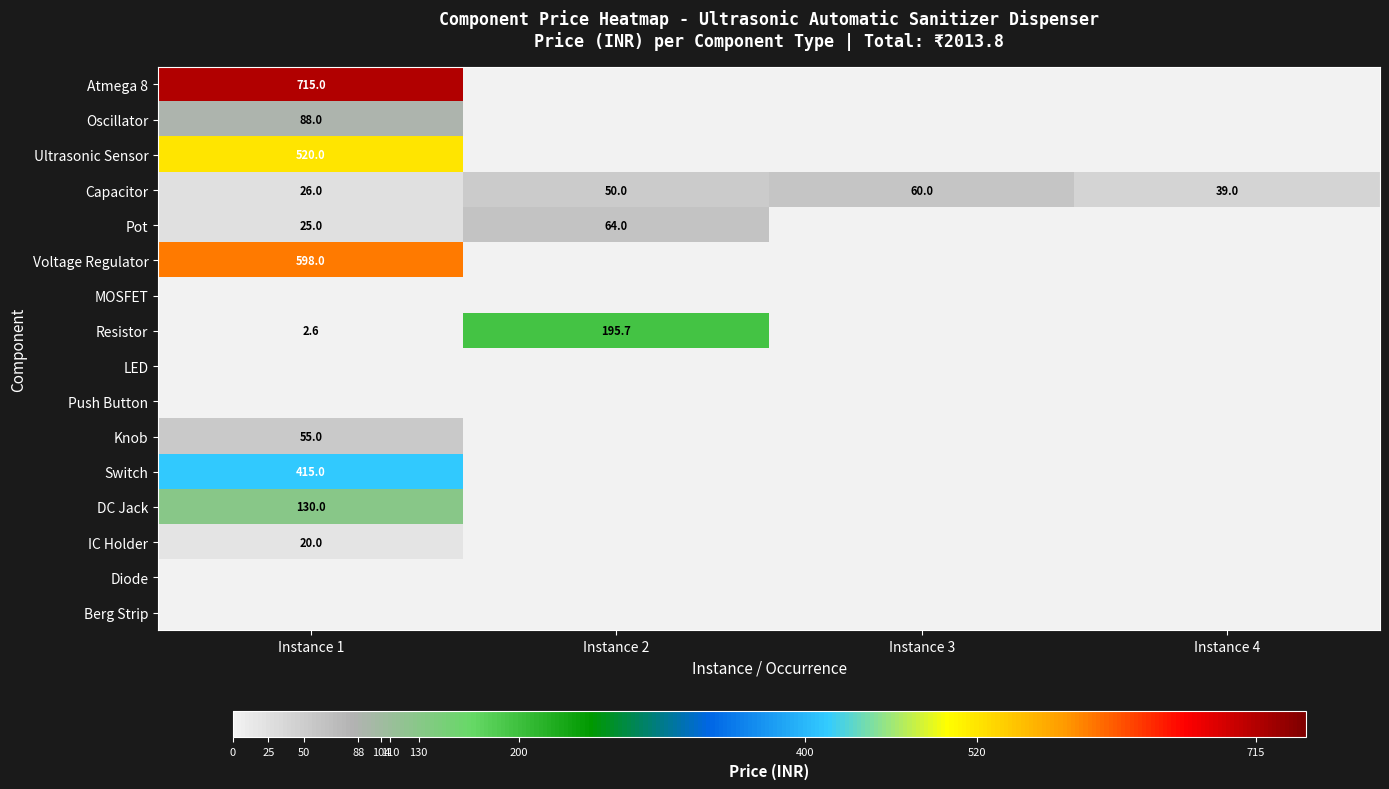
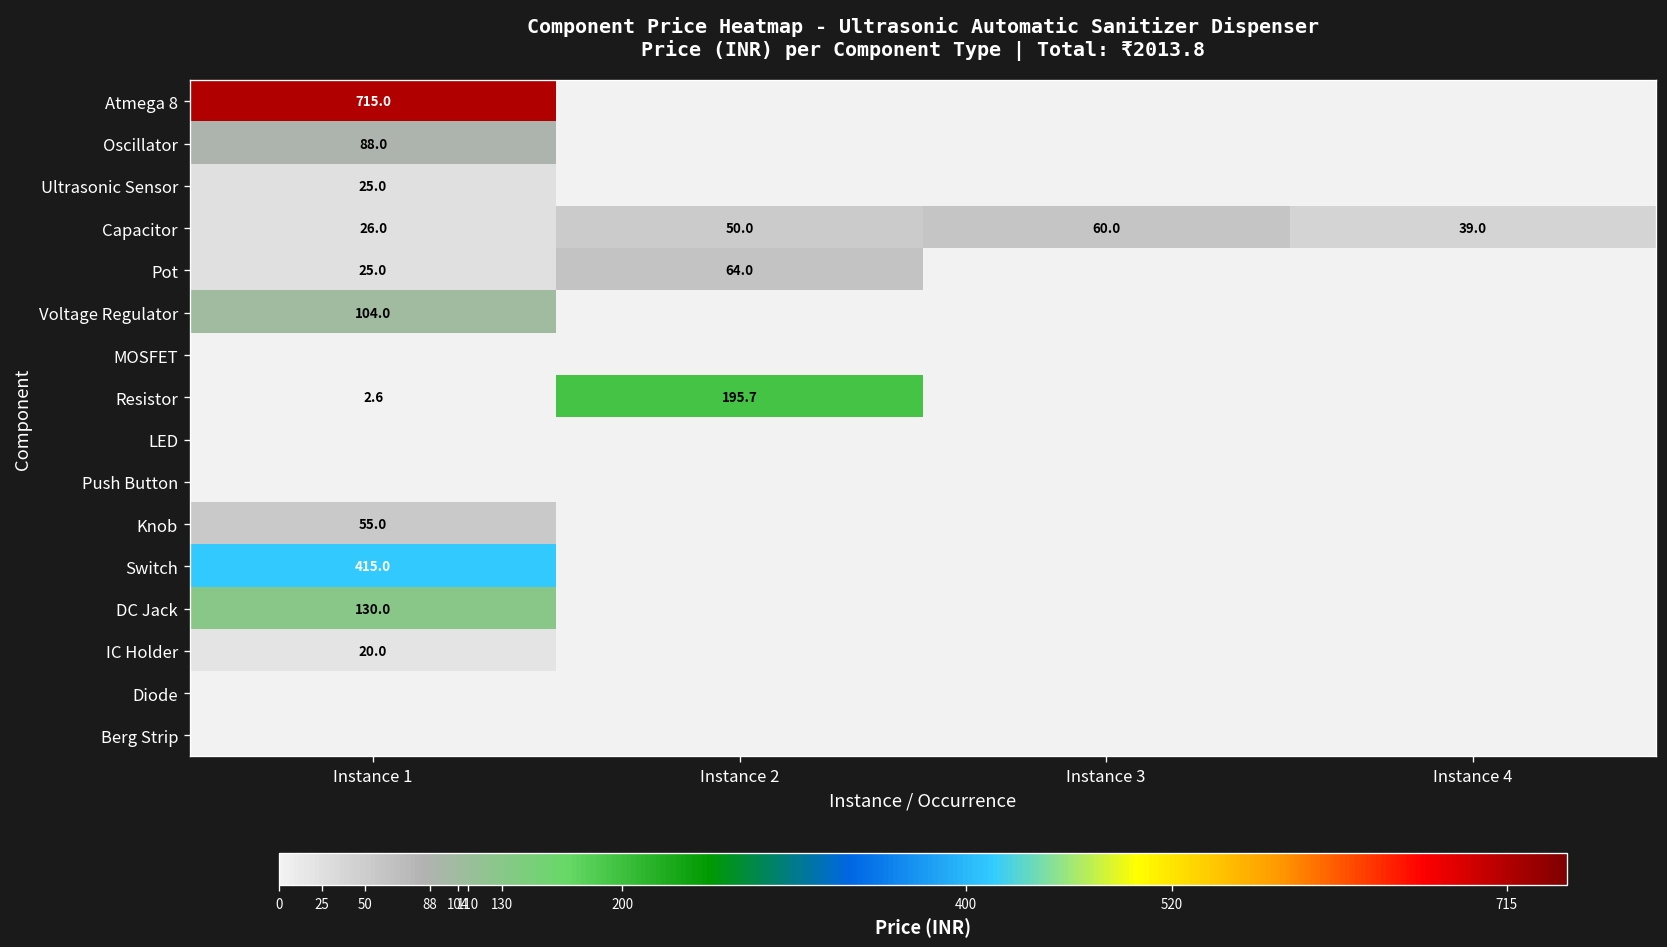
  {
    "Atmega 8": {
      "Instance 1": 715.0
    },
    "Oscillator": {
      "Instance 1": 88.0
    },
    "Ultrasonic Sensor": {
-     "Instance 1": 520.0
+     "Instance 1": 25.0
    },
    "Capacitor": {
      "Instance 1": 26.0,
      "Instance 2": 50.0,
      "Instance 3": 60.0,
      "Instance 4": 39.0
    },
    "Pot": {
      "Instance 1": 25.0,
      "Instance 2": 64.0
    },
    "Voltage Regulator": {
-     "Instance 1": 598.0
+     "Instance 1": 104.0
    },
    "Resistor": {
      "Instance 1": 2.6,
      "Instance 2": 195.7
    },
    "Knob": {
      "Instance 1": 55.0
    },
    "Switch": {
      "Instance 1": 415.0
    },
    "DC Jack": {
      "Instance 1": 130.0
    },
    "IC Holder": {
      "Instance 1": 20.0
    }
  }
